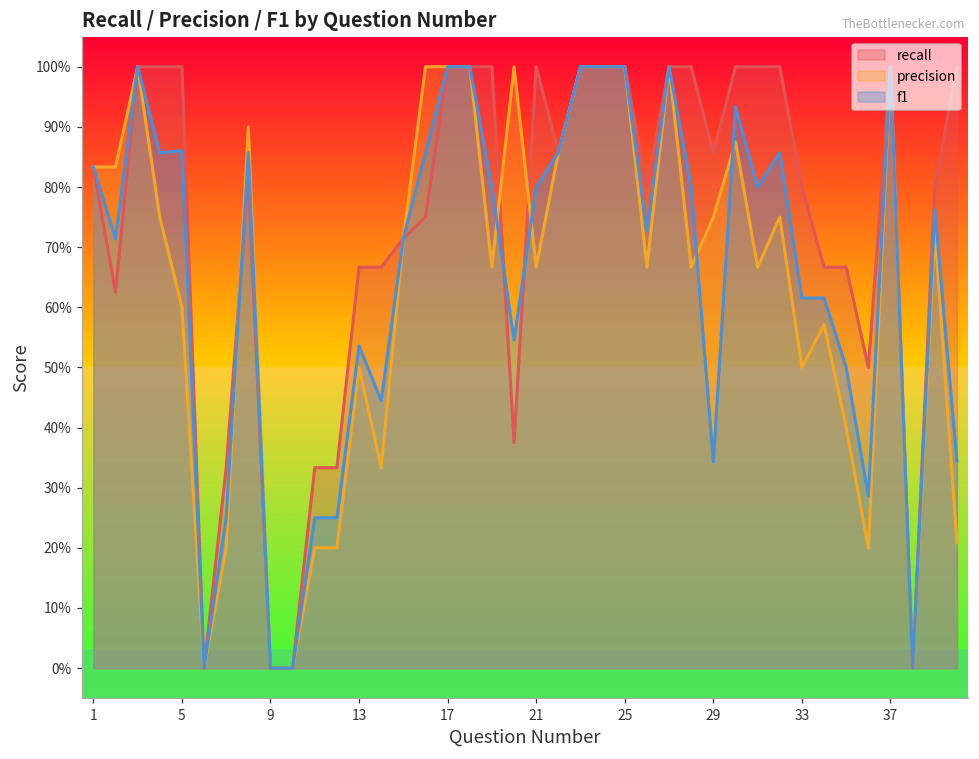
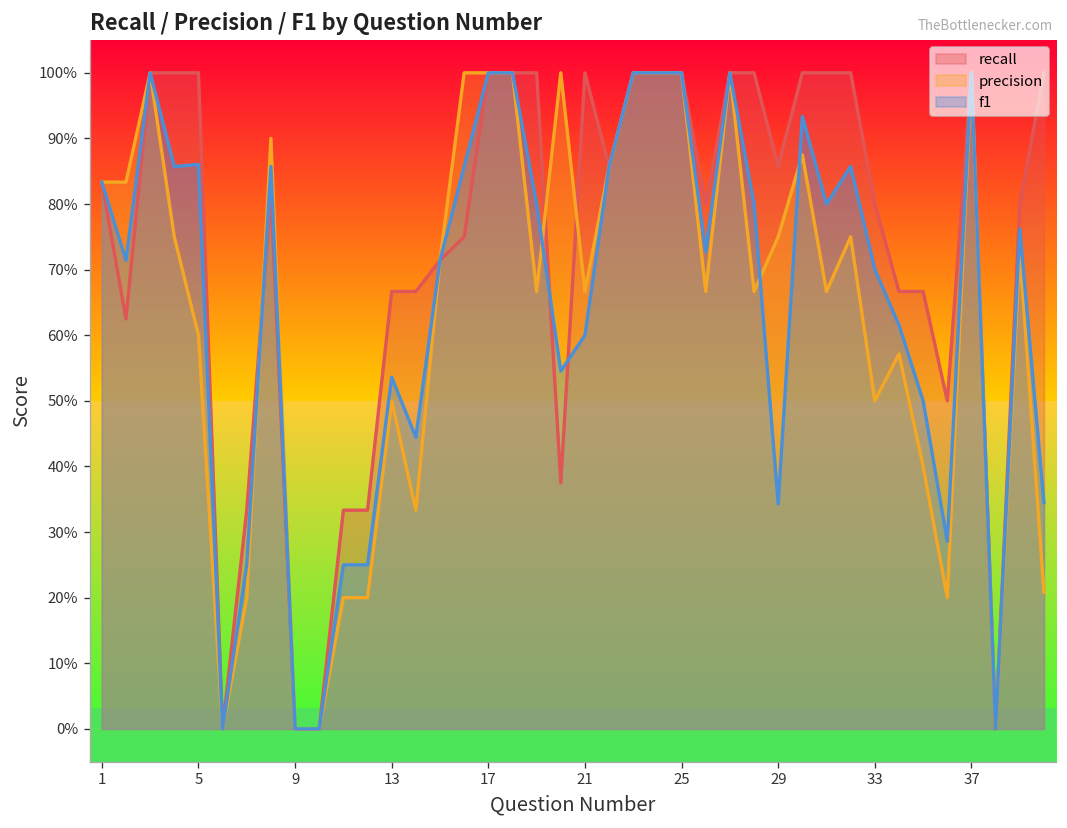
  {
    "f1": {
      "5": "86%",
      "13": "54%",
-     "21": "80%",
+     "21": "60%",
      "29": "34%",
-     "33": "62%"
+     "33": "70%"
    }
  }
